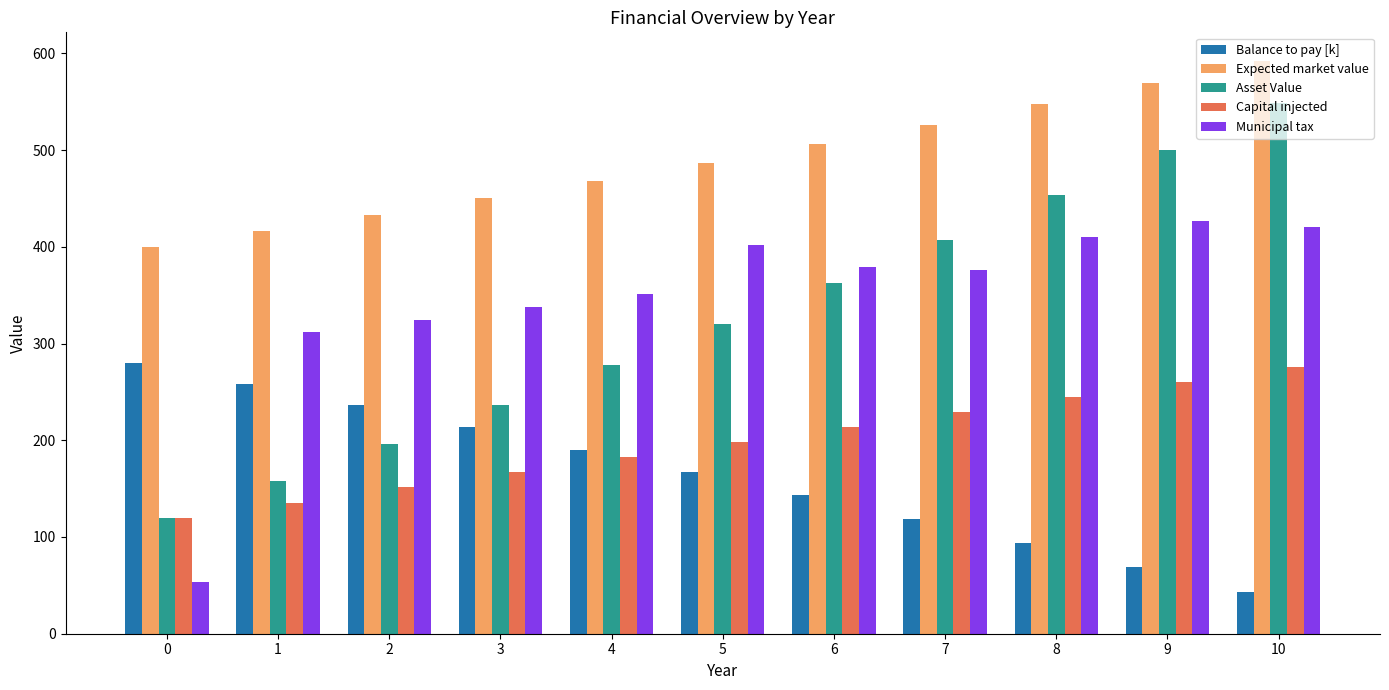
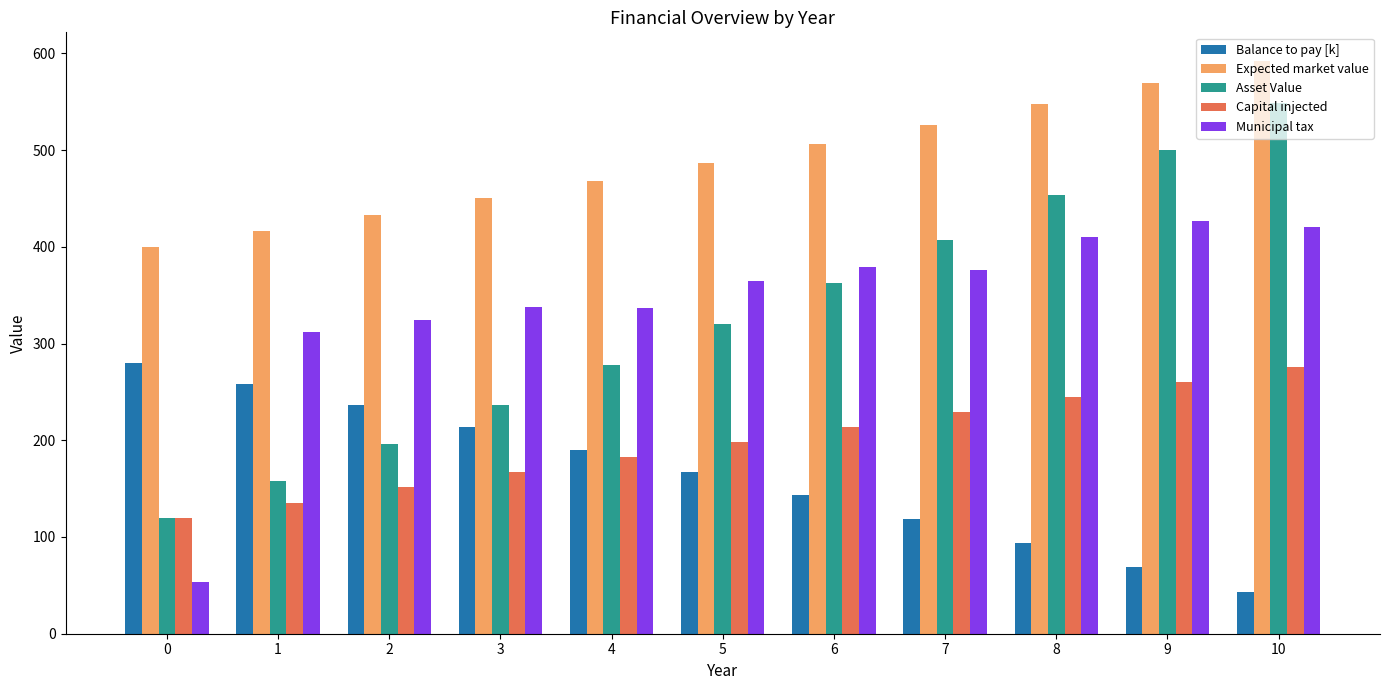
  {
    "Municipal tax": {
      "0": 50,
      "1": 310,
      "2": 320,
      "3": 340,
-     "4": 350,
-     "5": 400,
+     "4": 340,
+     "5": 360,
      "6": 380,
      "7": 380,
      "8": 410,
      "9": 430,
      "10": 420
    }
  }
